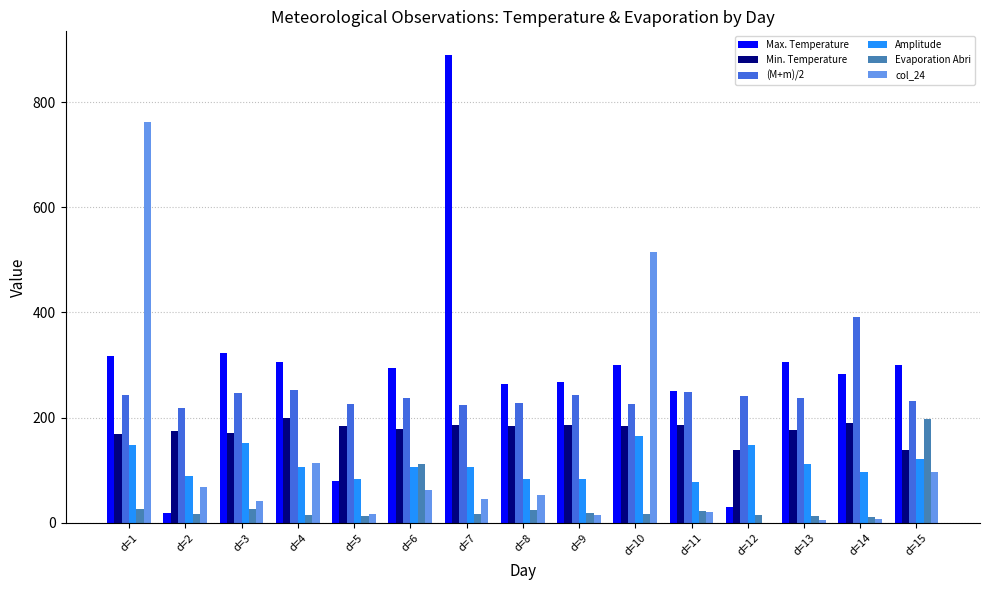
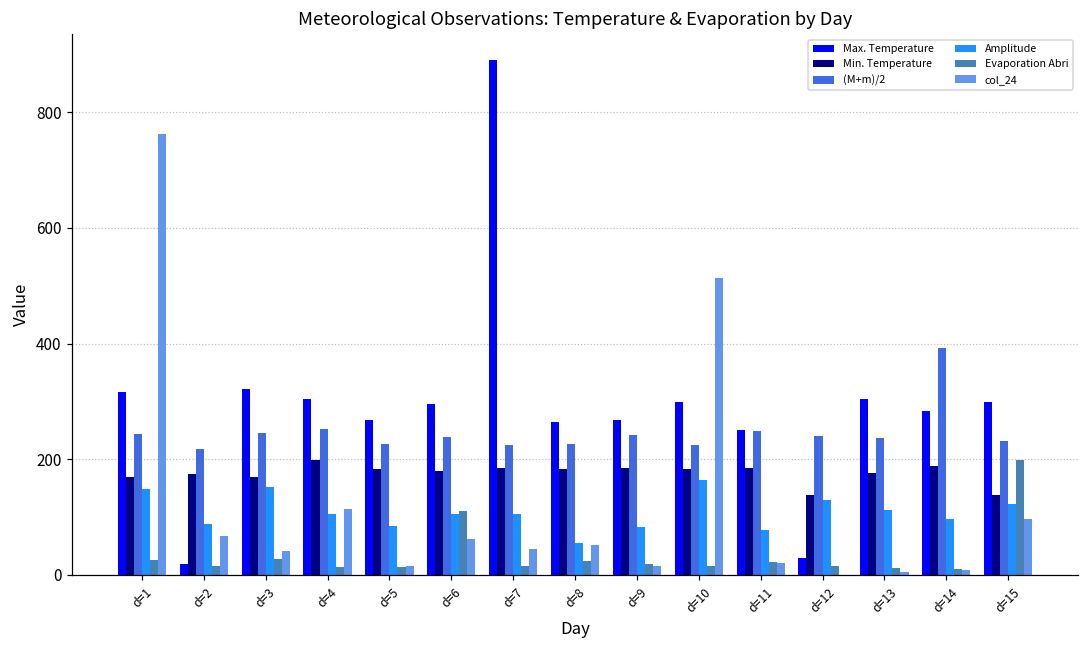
  {
    "Max. Temperature": {
      "d=1": 320,
      "d=2": 20,
      "d=3": 320,
      "d=4": 310,
-     "d=5": 80,
+     "d=5": 270,
      "d=6": 300,
      "d=7": 890,
      "d=8": 260,
      "d=9": 270,
      "d=10": 300,
      "d=11": 250,
      "d=12": 30,
      "d=13": 310,
      "d=14": 280,
      "d=15": 300
    },
    "Min. Temperature": {
      "d=1": 170,
      "d=2": 170,
      "d=3": 170,
      "d=4": 200,
      "d=5": 180,
      "d=6": 180,
      "d=7": 190,
      "d=8": 180,
      "d=9": 190,
      "d=10": 180,
      "d=11": 190,
      "d=12": 140,
      "d=13": 180,
      "d=14": 190,
      "d=15": 140
    },
    "Amplitude": {
      "d=1": 150,
      "d=2": 90,
      "d=3": 150,
      "d=4": 110,
      "d=5": 80,
      "d=6": 110,
      "d=7": 110,
-     "d=8": 80,
+     "d=8": 60,
      "d=9": 80,
      "d=10": 170,
      "d=11": 80,
-     "d=12": 150,
+     "d=12": 130,
      "d=13": 110,
      "d=14": 100,
      "d=15": 120
    }
  }
